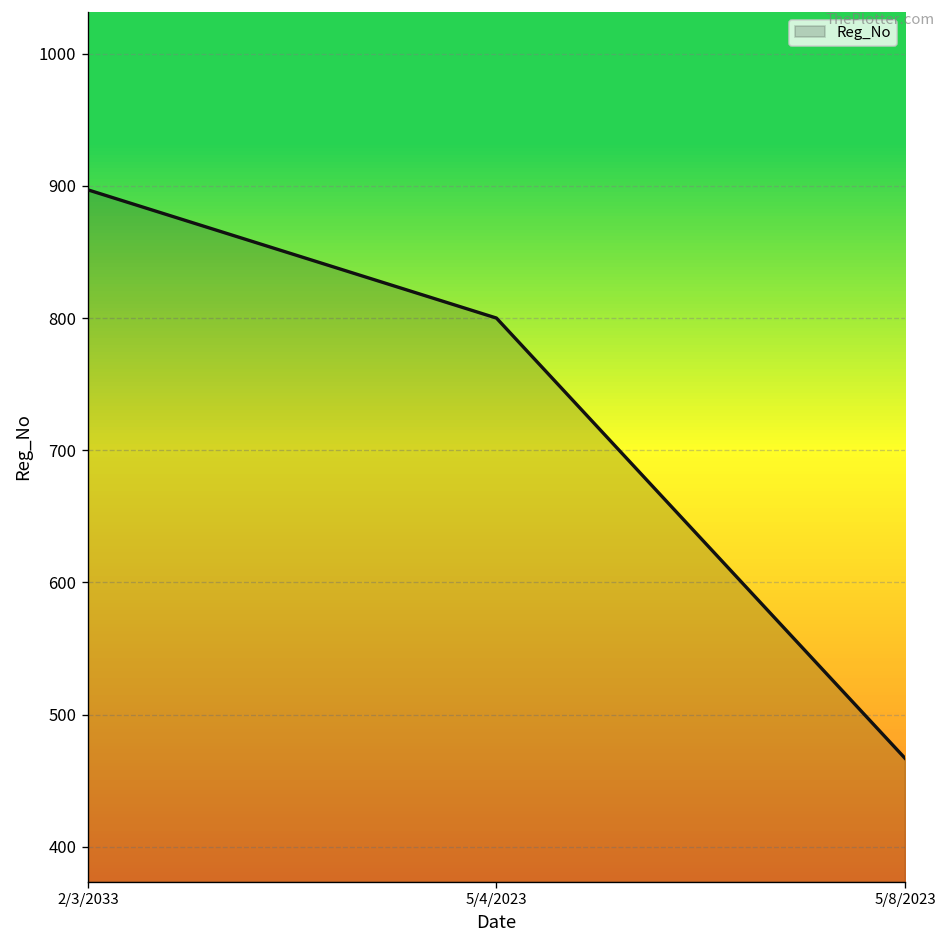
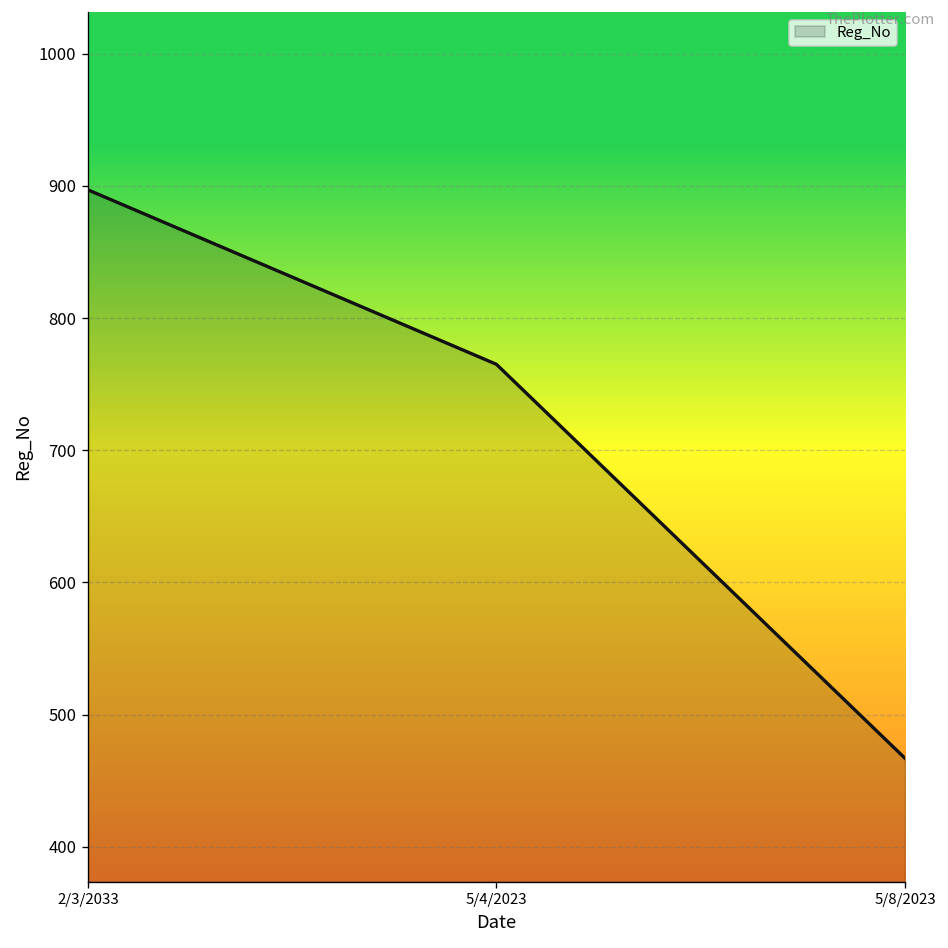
  {
    "2/3/2033": 897,
-   "5/4/2023": 800,
+   "5/4/2023": 765,
    "5/8/2023": 467
  }
